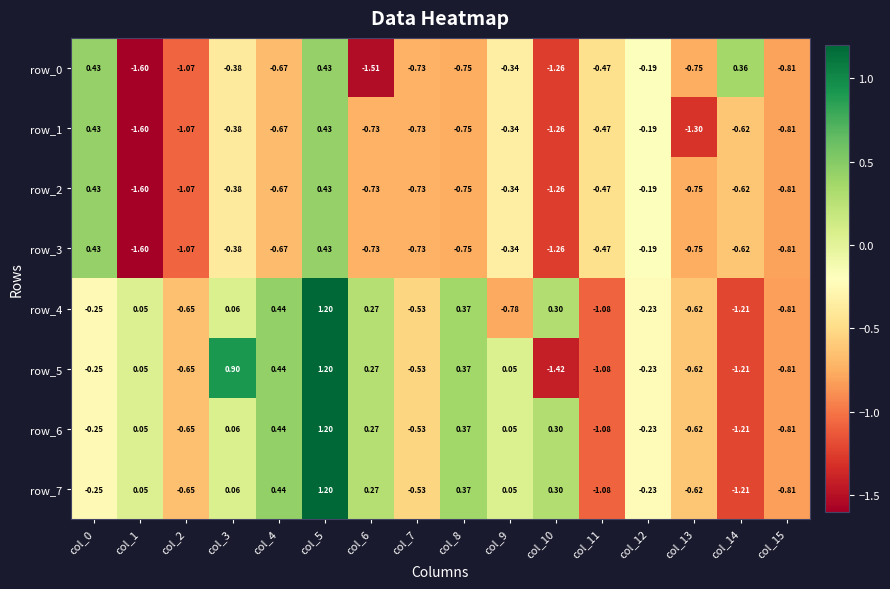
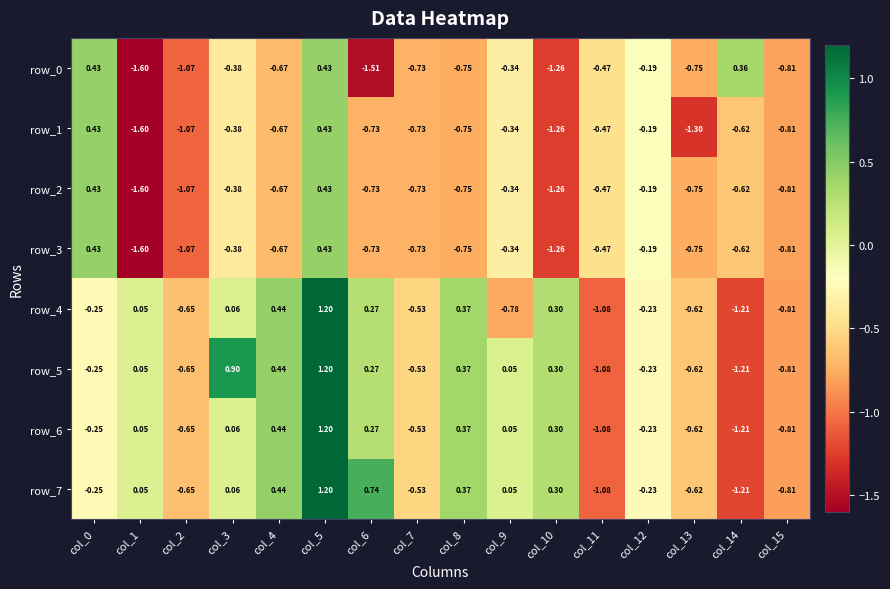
  {
    "row_0": {
      "col_0": 0.43,
      "col_1": -1.60,
      "col_2": -1.07,
      "col_3": -0.38,
      "col_4": -0.67,
      "col_5": 0.43,
      "col_6": -1.51,
      "col_7": -0.73,
      "col_8": -0.75,
      "col_9": -0.34,
      "col_10": -1.26,
      "col_11": -0.47,
      "col_12": -0.19,
      "col_13": -0.75,
      "col_14": 0.36,
      "col_15": -0.81
    },
    "row_1": {
      "col_0": 0.43,
      "col_1": -1.60,
      "col_2": -1.07,
      "col_3": -0.38,
      "col_4": -0.67,
      "col_5": 0.43,
      "col_6": -0.73,
      "col_7": -0.73,
      "col_8": -0.75,
      "col_9": -0.34,
      "col_10": -1.26,
      "col_11": -0.47,
      "col_12": -0.19,
      "col_13": -1.30,
      "col_14": -0.62,
      "col_15": -0.81
    },
    "row_2": {
      "col_0": 0.43,
      "col_1": -1.60,
      "col_2": -1.07,
      "col_3": -0.38,
      "col_4": -0.67,
      "col_5": 0.43,
      "col_6": -0.73,
      "col_7": -0.73,
      "col_8": -0.75,
      "col_9": -0.34,
      "col_10": -1.26,
      "col_11": -0.47,
      "col_12": -0.19,
      "col_13": -0.75,
      "col_14": -0.62,
      "col_15": -0.81
    },
    "row_3": {
      "col_0": 0.43,
      "col_1": -1.60,
      "col_2": -1.07,
      "col_3": -0.38,
      "col_4": -0.67,
      "col_5": 0.43,
      "col_6": -0.73,
      "col_7": -0.73,
      "col_8": -0.75,
      "col_9": -0.34,
      "col_10": -1.26,
      "col_11": -0.47,
      "col_12": -0.19,
      "col_13": -0.75,
      "col_14": -0.62,
      "col_15": -0.81
    },
    "row_4": {
      "col_0": -0.25,
      "col_1": 0.05,
      "col_2": -0.65,
      "col_3": 0.06,
      "col_4": 0.44,
      "col_5": 1.20,
      "col_6": 0.27,
      "col_7": -0.53,
      "col_8": 0.37,
      "col_9": -0.78,
      "col_10": 0.30,
      "col_11": -1.08,
      "col_12": -0.23,
      "col_13": -0.62,
      "col_14": -1.21,
      "col_15": -0.81
    },
    "row_5": {
      "col_0": -0.25,
      "col_1": 0.05,
      "col_2": -0.65,
      "col_3": 0.90,
      "col_4": 0.44,
      "col_5": 1.20,
      "col_6": 0.27,
      "col_7": -0.53,
      "col_8": 0.37,
      "col_9": 0.05,
-     "col_10": -1.42,
+     "col_10": 0.30,
      "col_11": -1.08,
      "col_12": -0.23,
      "col_13": -0.62,
      "col_14": -1.21,
      "col_15": -0.81
    },
    "row_6": {
      "col_0": -0.25,
      "col_1": 0.05,
      "col_2": -0.65,
      "col_3": 0.06,
      "col_4": 0.44,
      "col_5": 1.20,
      "col_6": 0.27,
      "col_7": -0.53,
      "col_8": 0.37,
      "col_9": 0.05,
      "col_10": 0.30,
      "col_11": -1.08,
      "col_12": -0.23,
      "col_13": -0.62,
      "col_14": -1.21,
      "col_15": -0.81
    },
    "row_7": {
      "col_0": -0.25,
      "col_1": 0.05,
      "col_2": -0.65,
      "col_3": 0.06,
      "col_4": 0.44,
      "col_5": 1.20,
-     "col_6": 0.27,
+     "col_6": 0.74,
      "col_7": -0.53,
      "col_8": 0.37,
      "col_9": 0.05,
      "col_10": 0.30,
      "col_11": -1.08,
      "col_12": -0.23,
      "col_13": -0.62,
      "col_14": -1.21,
      "col_15": -0.81
    }
  }
